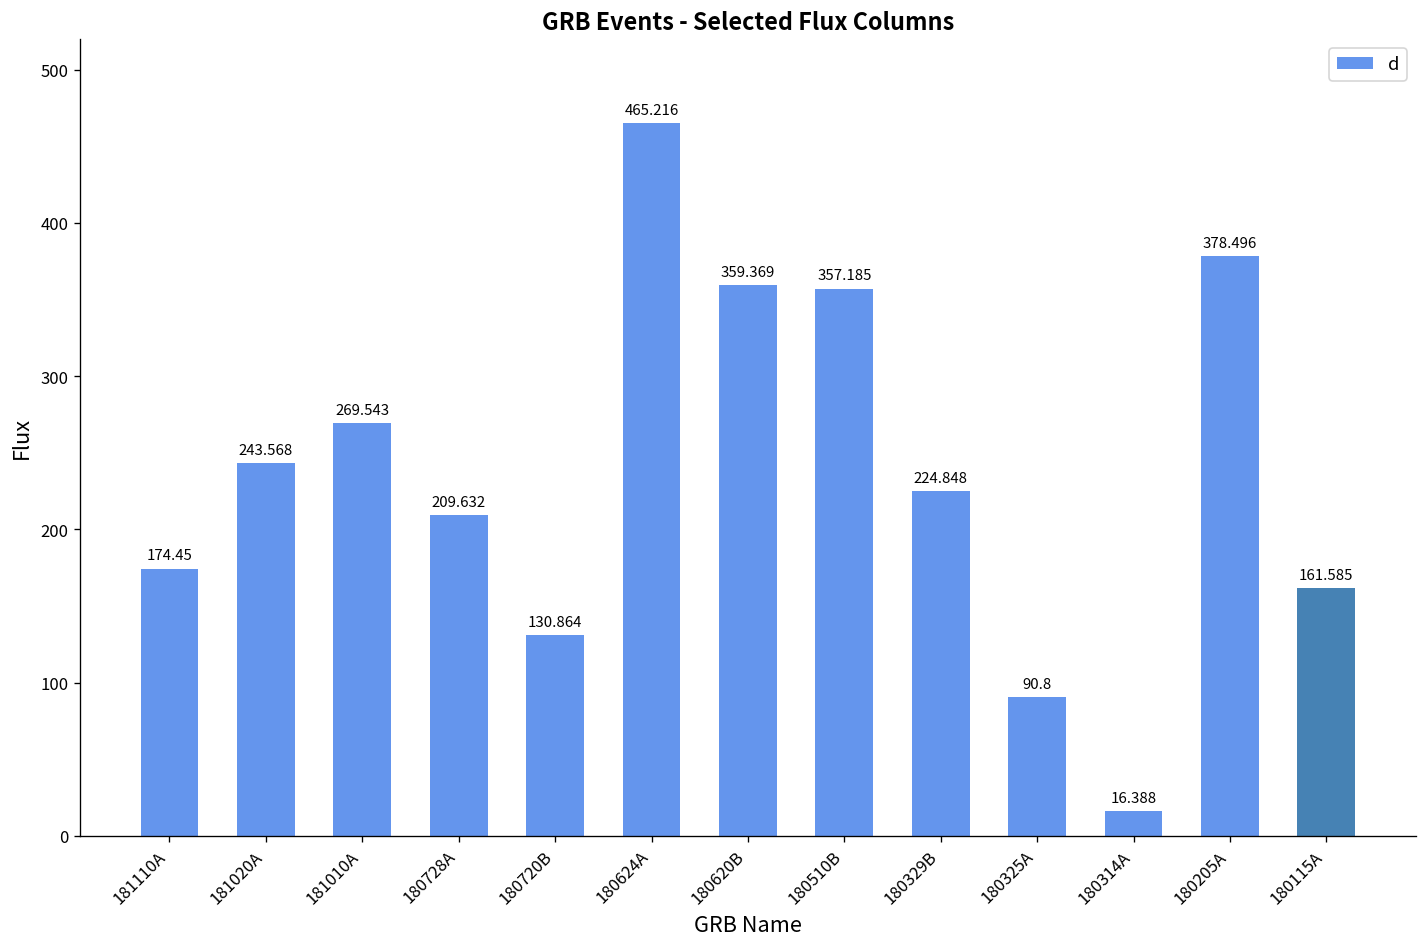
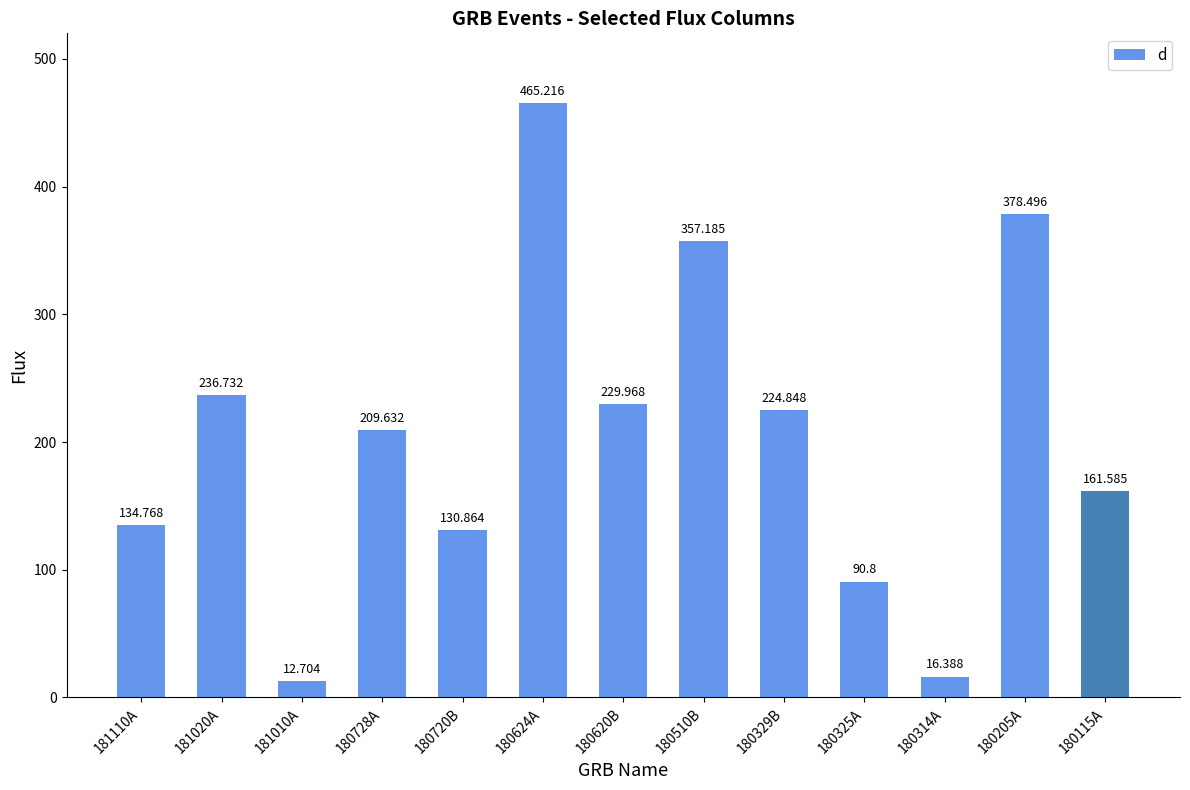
  {
-   "181110A": 174.45,
-   "181020A": 243.568,
-   "181010A": 269.543,
+   "181110A": 134.768,
+   "181020A": 236.732,
+   "181010A": 12.704,
    "180728A": 209.632,
    "180720B": 130.864,
    "180624A": 465.216,
-   "180620B": 359.369,
+   "180620B": 229.968,
    "180510B": 357.185,
    "180329B": 224.848,
    "180325A": 90.8,
    "180314A": 16.388,
    "180205A": 378.496,
    "180115A": 161.585
  }
